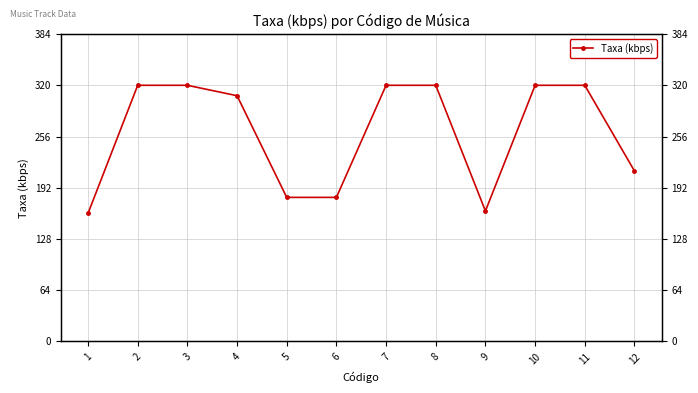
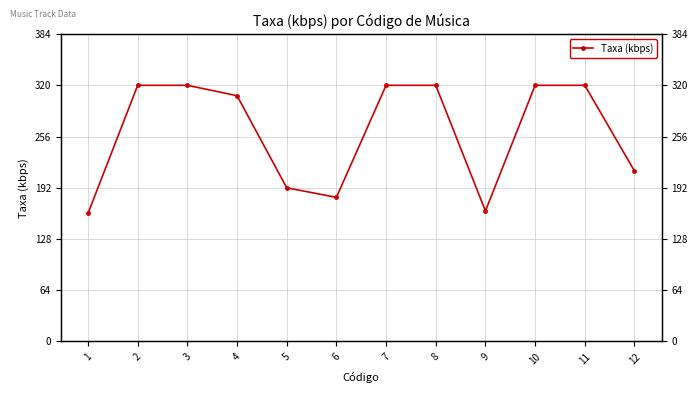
  {
    "1": 160,
    "2": 320,
    "3": 320,
    "4": 310,
-   "5": 180,
+   "5": 190,
    "6": 180,
    "7": 320,
    "8": 320,
    "9": 160,
    "10": 320,
    "11": 320,
    "12": 210
  }
